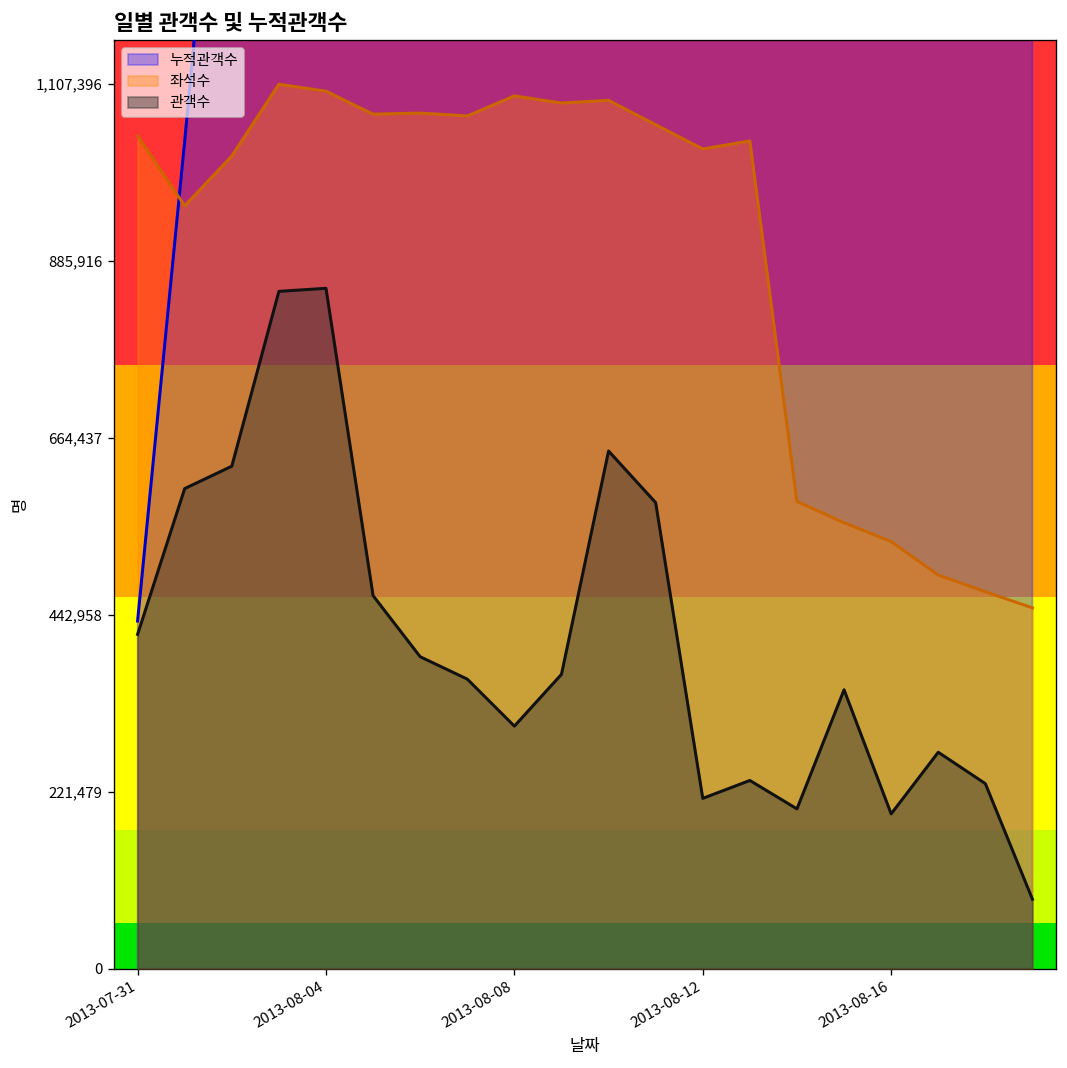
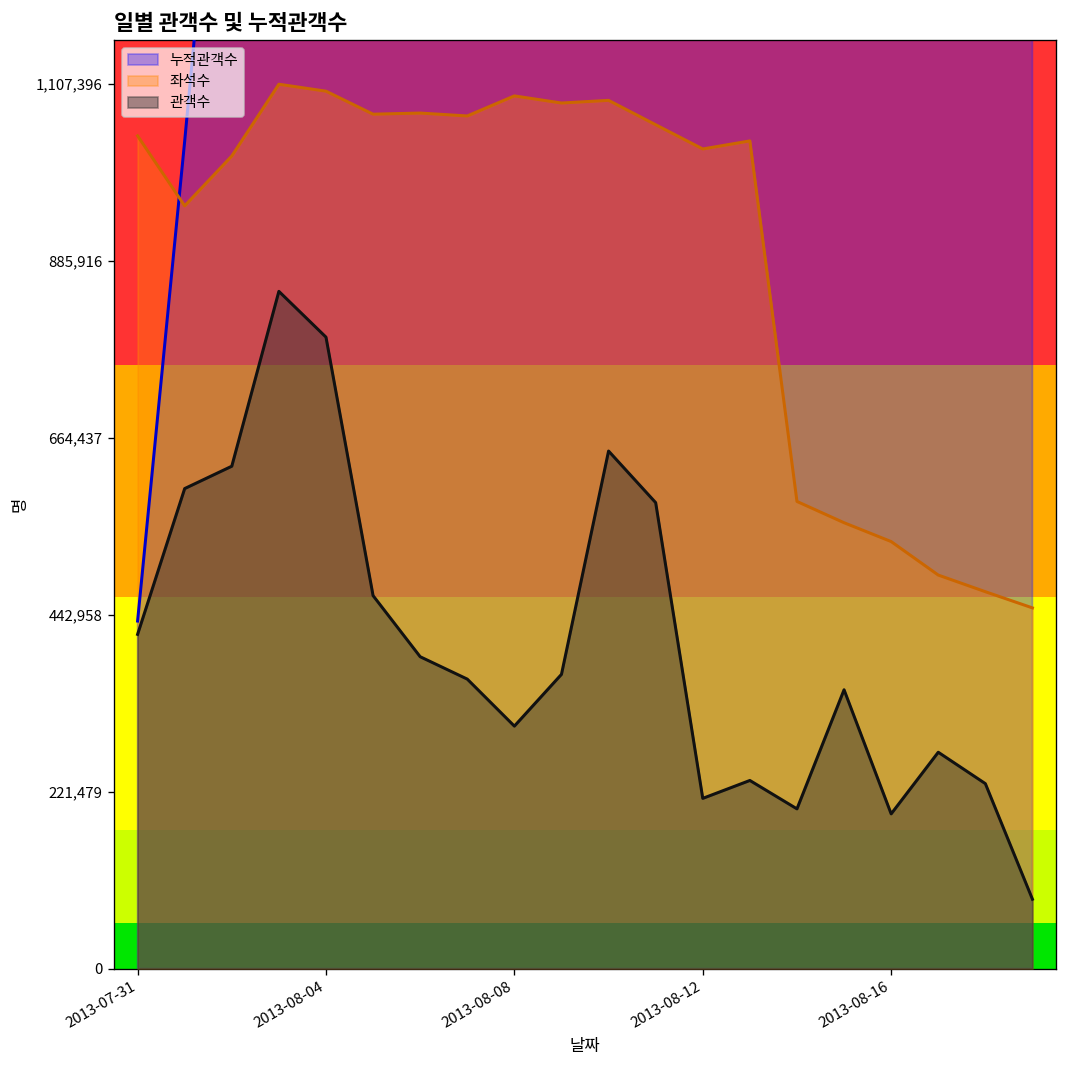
  {
    "누적관객수": {
      "2013-07-31": "440,000"
    },
    "좌석수": {
      "2013-07-31": "1,040,000",
      "2013-08-04": "1,100,000",
      "2013-08-08": "1,090,000",
      "2013-08-12": "1,030,000",
      "2013-08-16": "530,000"
    },
    "관객수": {
      "2013-07-31": "420,000",
-     "2013-08-04": "850,000",
+     "2013-08-04": "790,000",
      "2013-08-08": "300,000",
      "2013-08-12": "210,000",
      "2013-08-16": "190,000"
    }
  }
